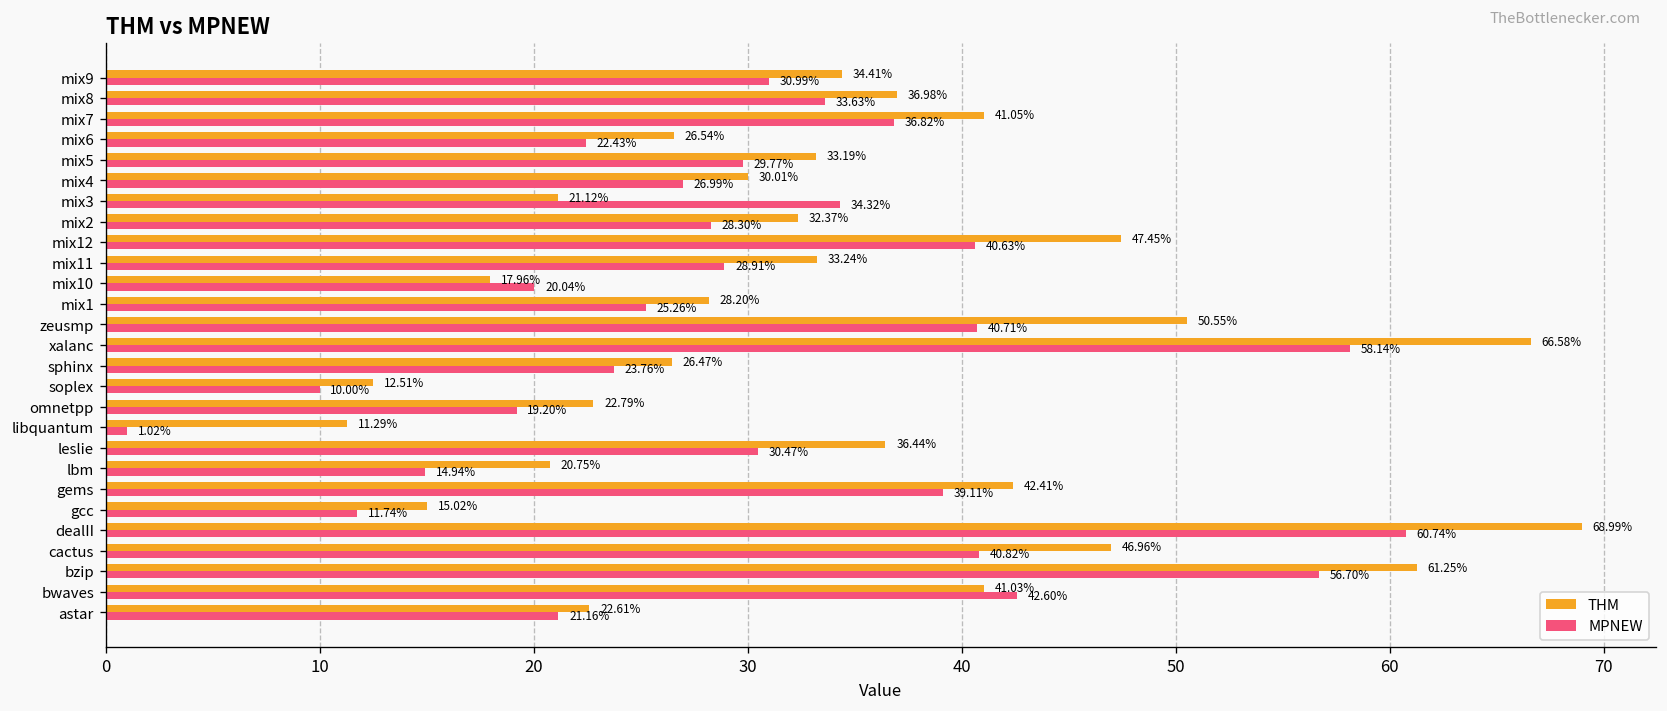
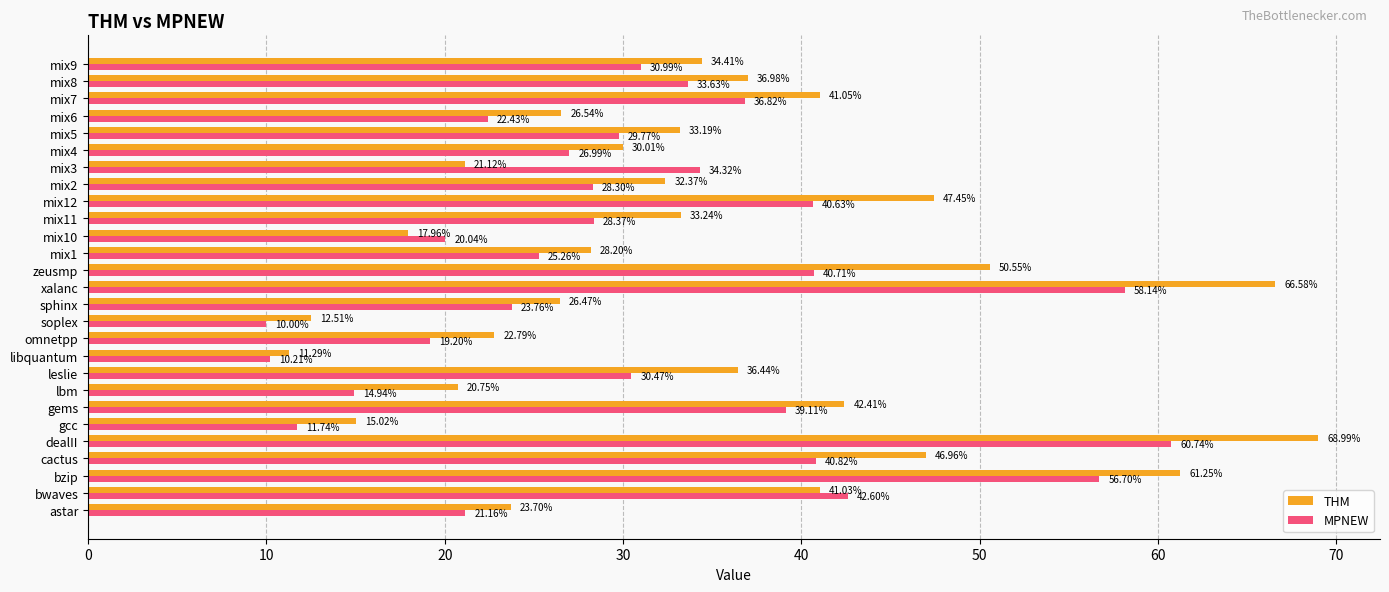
  {
    "THM": {
      "mix9": "34.41%",
      "mix8": "36.98%",
      "mix7": "41.05%",
      "mix6": "26.54%",
      "mix5": "33.19%",
      "mix4": "30.01%",
      "mix3": "21.12%",
      "mix2": "32.37%",
      "mix12": "47.45%",
      "mix11": "33.24%",
      "mix10": "17.96%",
      "mix1": "28.20%",
      "zeusmp": "50.55%",
      "xalanc": "66.58%",
      "sphinx": "26.47%",
      "soplex": "12.51%",
      "omnetpp": "22.79%",
      "leslie": "36.44%",
      "lbm": "20.75%",
      "gems": "42.41%",
      "gcc": "15.02%",
      "dealII": "68.99%",
      "cactus": "46.96%",
      "bzip": "61.25%",
      "bwaves": "41.03%",
-     "astar": "22.61%"
+     "astar": "23.70%"
    },
    "MPNEW": {
      "mix9": "30.99%",
      "mix8": "33.63%",
      "mix7": "36.82%",
      "mix6": "22.43%",
      "mix5": "29.77%",
      "mix4": "26.99%",
      "mix3": "34.32%",
      "mix2": "28.30%",
      "mix12": "40.63%",
-     "mix11": "28.91%",
+     "mix11": "28.37%",
      "mix10": "20.04%",
      "mix1": "25.26%",
      "zeusmp": "40.71%",
      "xalanc": "58.14%",
      "sphinx": "23.76%",
      "soplex": "10.00%",
      "omnetpp": "19.20%",
-     "libquantum": "1.02%",
+     "libquantum": "10.21%",
      "leslie": "30.47%",
      "lbm": "14.94%",
      "gems": "39.11%",
      "gcc": "11.74%",
      "dealII": "60.74%",
      "cactus": "40.82%",
      "bzip": "56.70%",
      "bwaves": "42.60%",
      "astar": "21.16%"
    }
  }
